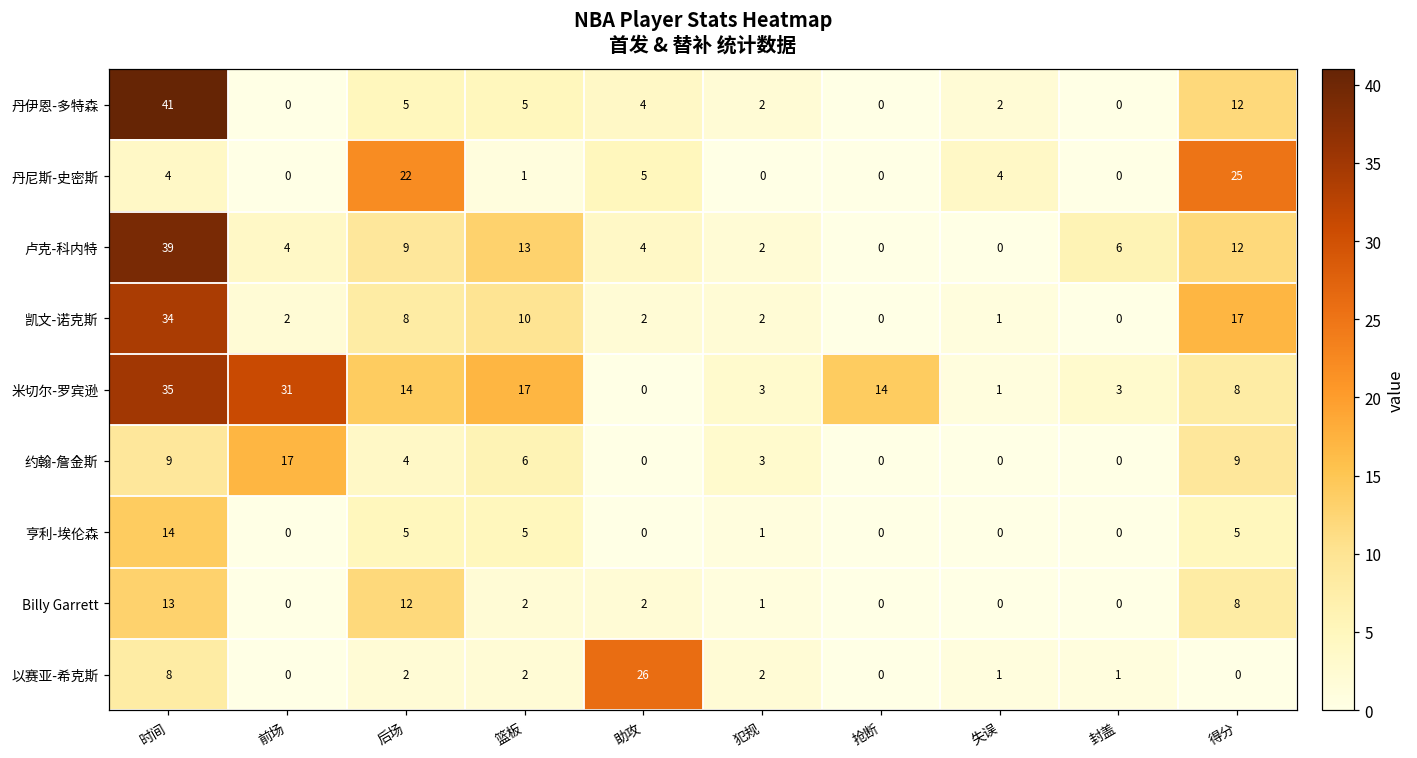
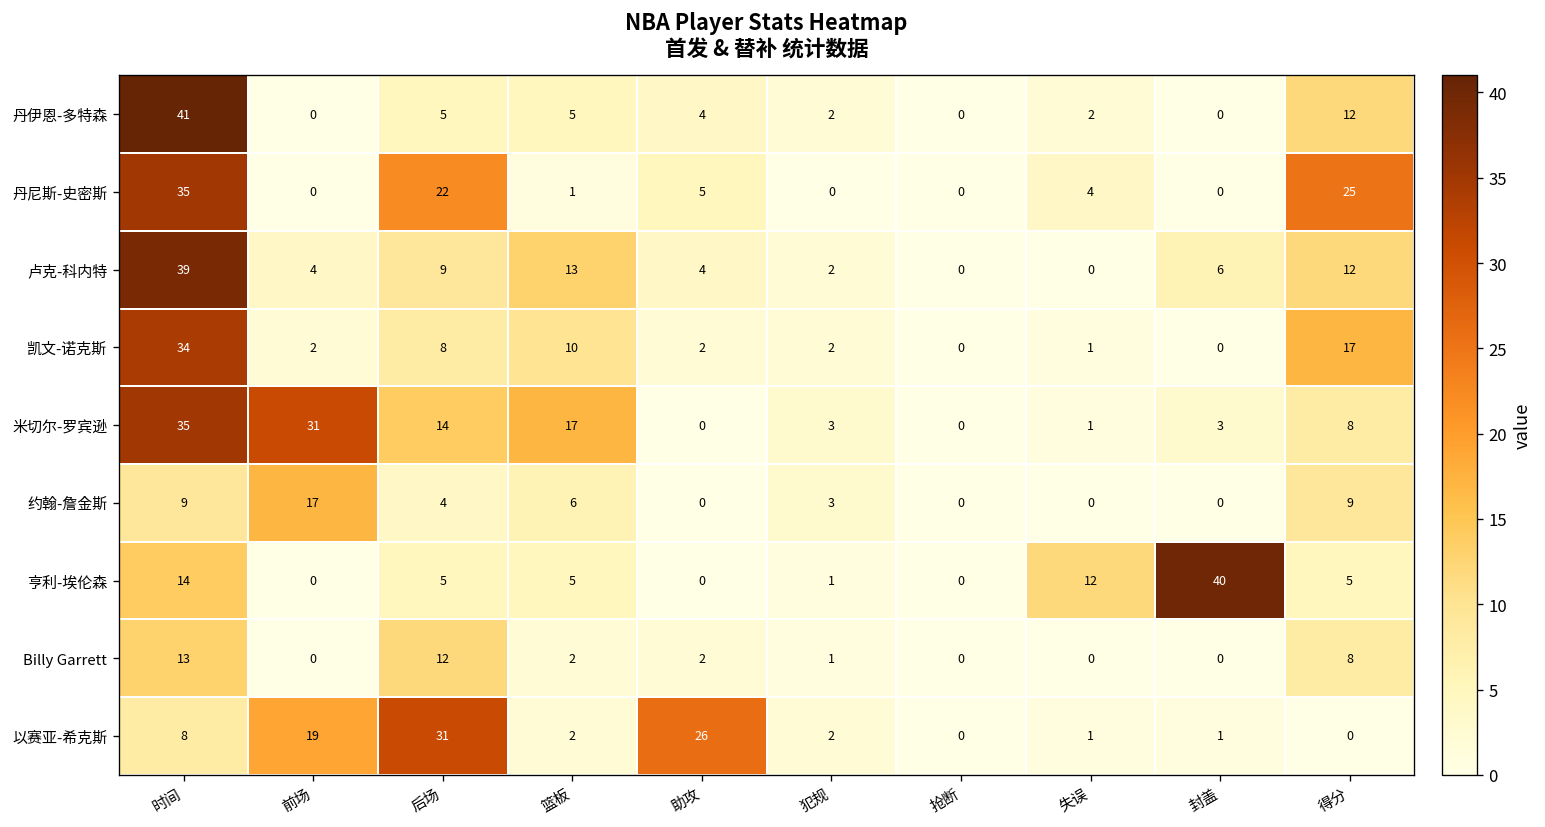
  {
    "丹伊恩-多特森": {
      "时间": 41,
      "前场": 0,
      "后场": 5,
      "篮板": 5,
      "助攻": 4,
      "犯规": 2,
      "抢断": 0,
      "失误": 2,
      "封盖": 0,
      "得分": 12
    },
    "丹尼斯-史密斯": {
-     "时间": 4,
+     "时间": 35,
      "前场": 0,
      "后场": 22,
      "篮板": 1,
      "助攻": 5,
      "犯规": 0,
      "抢断": 0,
      "失误": 4,
      "封盖": 0,
      "得分": 25
    },
    "卢克-科内特": {
      "时间": 39,
      "前场": 4,
      "后场": 9,
      "篮板": 13,
      "助攻": 4,
      "犯规": 2,
      "抢断": 0,
      "失误": 0,
      "封盖": 6,
      "得分": 12
    },
    "凯文-诺克斯": {
      "时间": 34,
      "前场": 2,
      "后场": 8,
      "篮板": 10,
      "助攻": 2,
      "犯规": 2,
      "抢断": 0,
      "失误": 1,
      "封盖": 0,
      "得分": 17
    },
    "米切尔-罗宾逊": {
      "时间": 35,
      "前场": 31,
      "后场": 14,
      "篮板": 17,
      "助攻": 0,
      "犯规": 3,
-     "抢断": 14,
+     "抢断": 0,
      "失误": 1,
      "封盖": 3,
      "得分": 8
    },
    "约翰-詹金斯": {
      "时间": 9,
      "前场": 17,
      "后场": 4,
      "篮板": 6,
      "助攻": 0,
      "犯规": 3,
      "抢断": 0,
      "失误": 0,
      "封盖": 0,
      "得分": 9
    },
    "亨利-埃伦森": {
      "时间": 14,
      "前场": 0,
      "后场": 5,
      "篮板": 5,
      "助攻": 0,
      "犯规": 1,
      "抢断": 0,
-     "失误": 0,
-     "封盖": 0,
+     "失误": 12,
+     "封盖": 40,
      "得分": 5
    },
    "Billy Garrett": {
      "时间": 13,
      "前场": 0,
      "后场": 12,
      "篮板": 2,
      "助攻": 2,
      "犯规": 1,
      "抢断": 0,
      "失误": 0,
      "封盖": 0,
      "得分": 8
    },
    "以赛亚-希克斯": {
      "时间": 8,
-     "前场": 0,
-     "后场": 2,
+     "前场": 19,
+     "后场": 31,
      "篮板": 2,
      "助攻": 26,
      "犯规": 2,
      "抢断": 0,
      "失误": 1,
      "封盖": 1,
      "得分": 0
    }
  }
